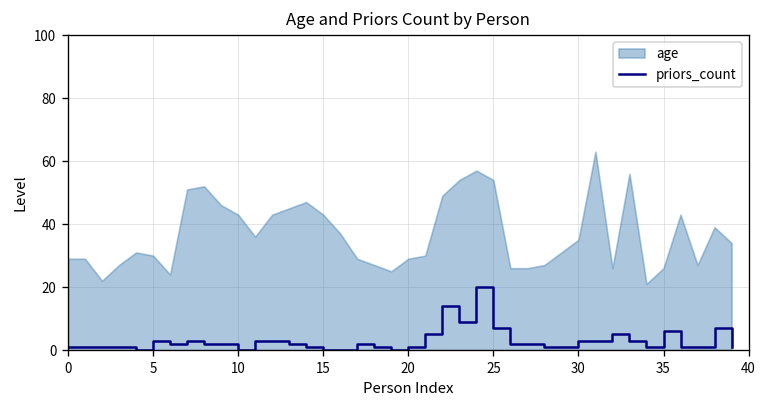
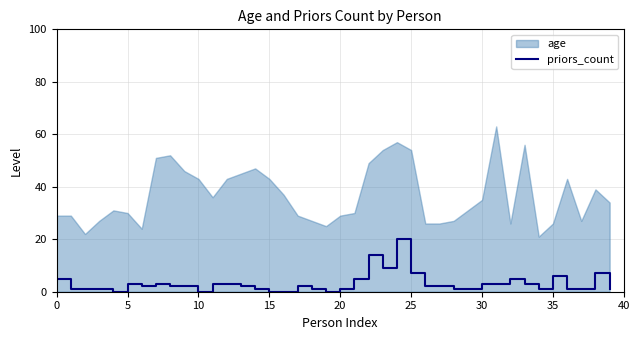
  {
    "priors_count": {
-     "0": 1,
+     "0": 5,
      "5": 3,
      "10": 0,
      "15": 0,
      "20": 1,
      "25": 7,
      "30": 3,
      "35": 6
    },
    "age": {
      "0": 29,
      "5": 30,
      "10": 43,
      "15": 43,
      "20": 29,
      "25": 54,
      "30": 35,
      "35": 26
    }
  }
